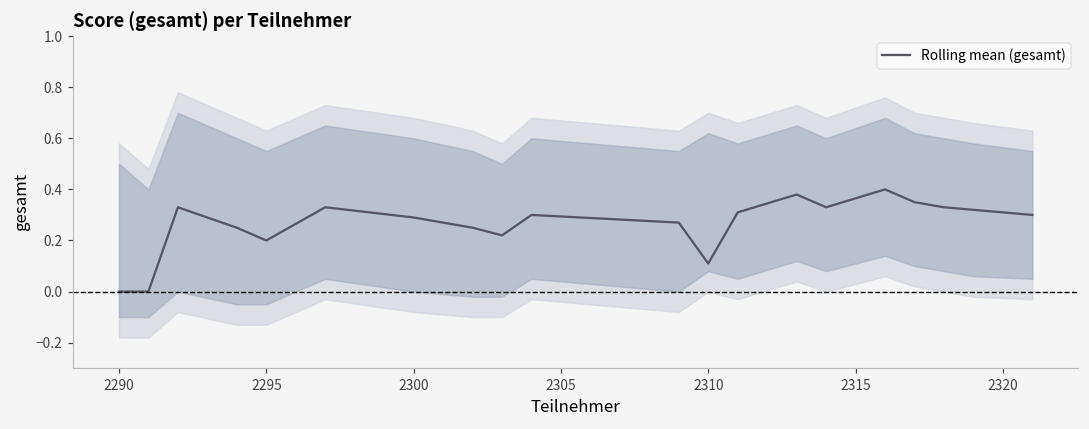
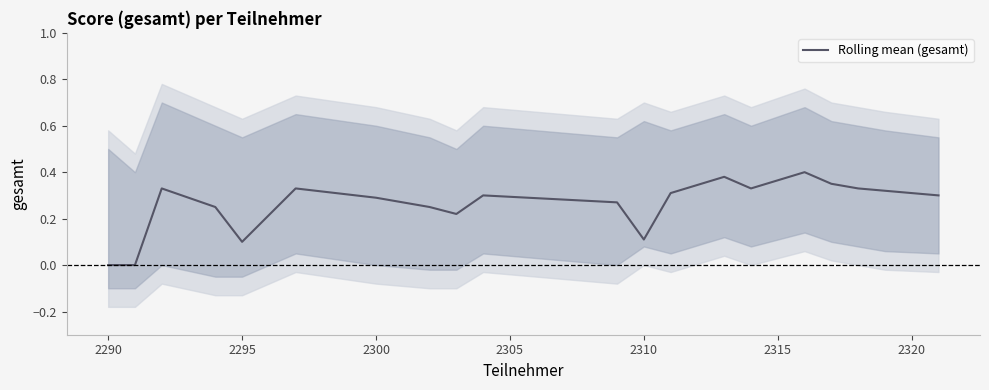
  {
    "Rolling mean (gesamt)": {
      "2290": 0.0,
-     "2295": 0.2,
+     "2295": 0.1,
      "2300": 0.3,
      "2310": 0.1
    }
  }
